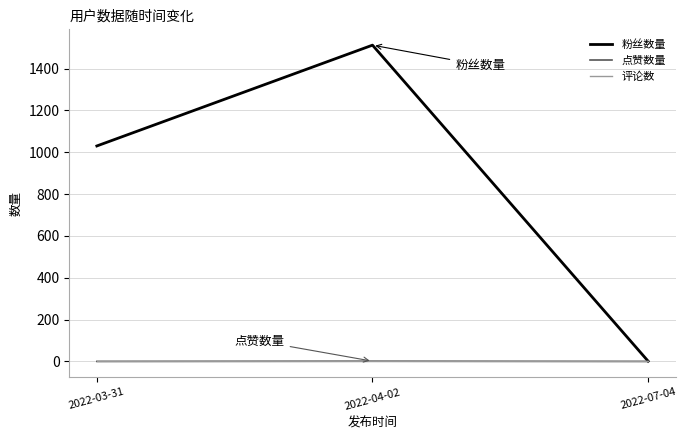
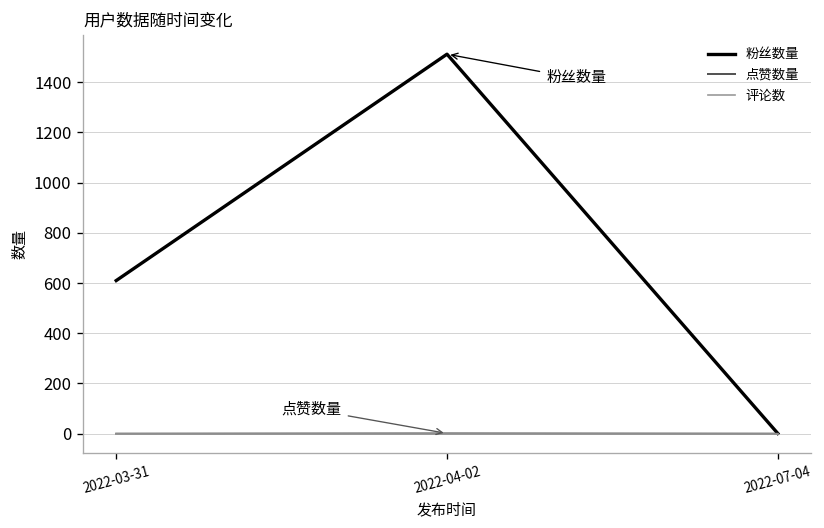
  {
    "粉丝数量": {
-     "2022-03-31": 1030,
+     "2022-03-31": 610,
      "2022-04-02": 1510
    },
    "评论数": {
      "2022-03-31": 0,
      "2022-04-02": 0
    }
  }
